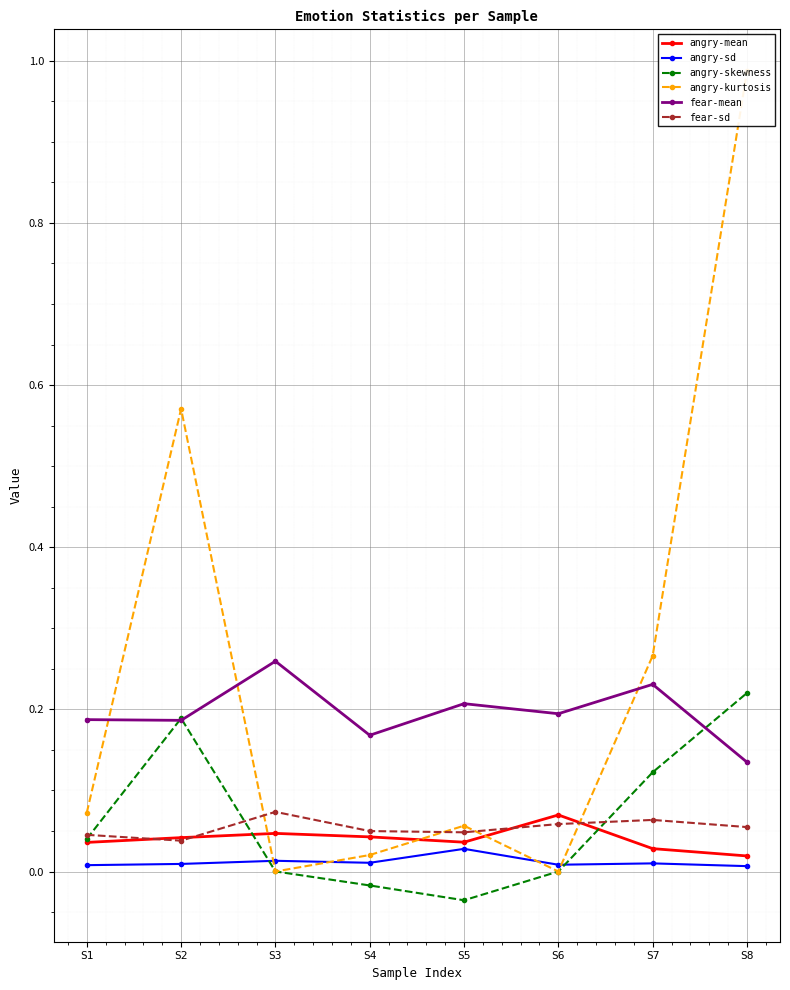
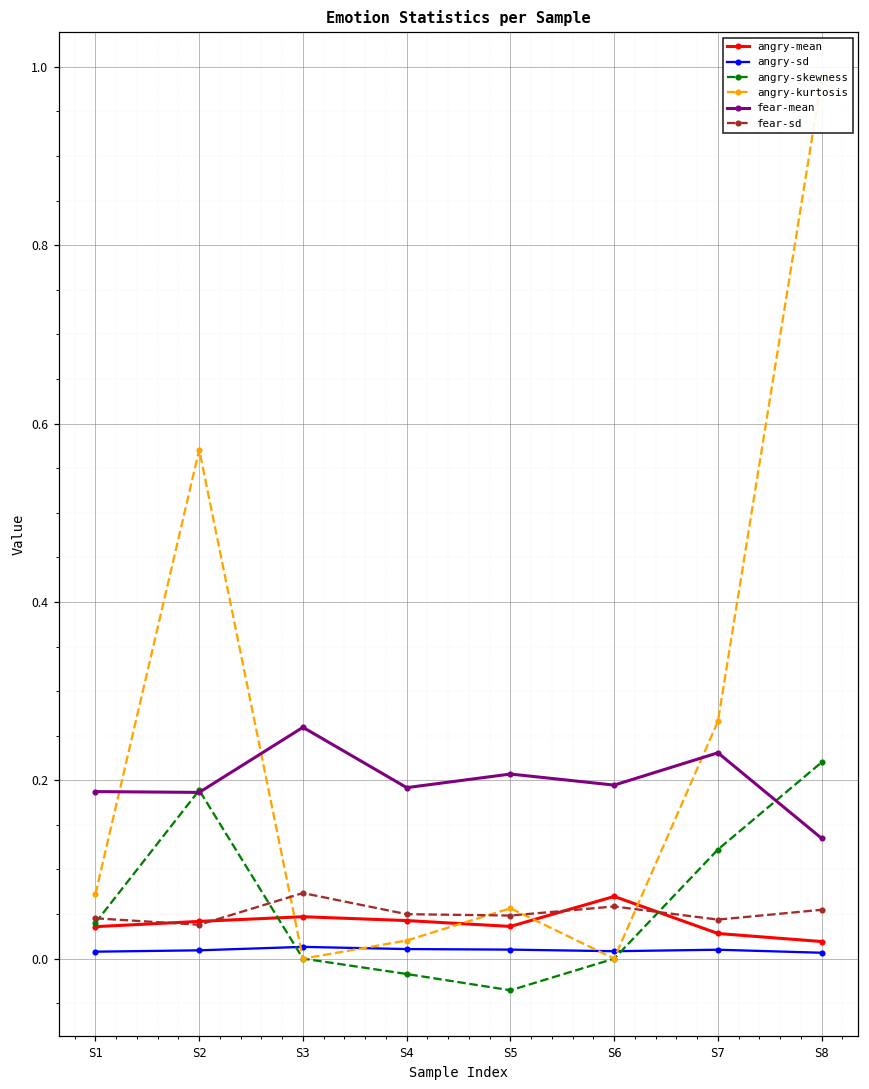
  {
    "angry-mean": {
      "S1": 0.04,
      "S2": 0.04,
      "S3": 0.05,
      "S4": 0.04,
      "S5": 0.04,
      "S6": 0.07,
      "S7": 0.03,
      "S8": 0.02
    },
    "angry-sd": {
      "S1": 0.01,
      "S2": 0.01,
      "S3": 0.01,
      "S4": 0.01,
-     "S5": 0.03,
+     "S5": 0.01,
      "S6": 0.01,
      "S7": 0.01,
      "S8": 0.01
    },
    "angry-skewness": {
      "S1": 0.04,
      "S4": -0.02,
      "S5": -0.04,
      "S7": 0.12,
      "S8": 0.22
    },
    "angry-kurtosis": {
      "S1": 0.07,
      "S2": 0.57,
      "S4": 0.02,
      "S5": 0.06,
      "S7": 0.27
    },
    "fear-mean": {
      "S1": 0.19,
      "S3": 0.26,
-     "S4": 0.17,
+     "S4": 0.19,
      "S5": 0.21,
      "S6": 0.19,
      "S7": 0.23,
      "S8": 0.13
    },
    "fear-sd": {
      "S1": 0.05,
      "S2": 0.04,
      "S3": 0.07,
      "S4": 0.05,
      "S5": 0.05,
      "S6": 0.06,
-     "S7": 0.06,
+     "S7": 0.04,
      "S8": 0.05
    }
  }
